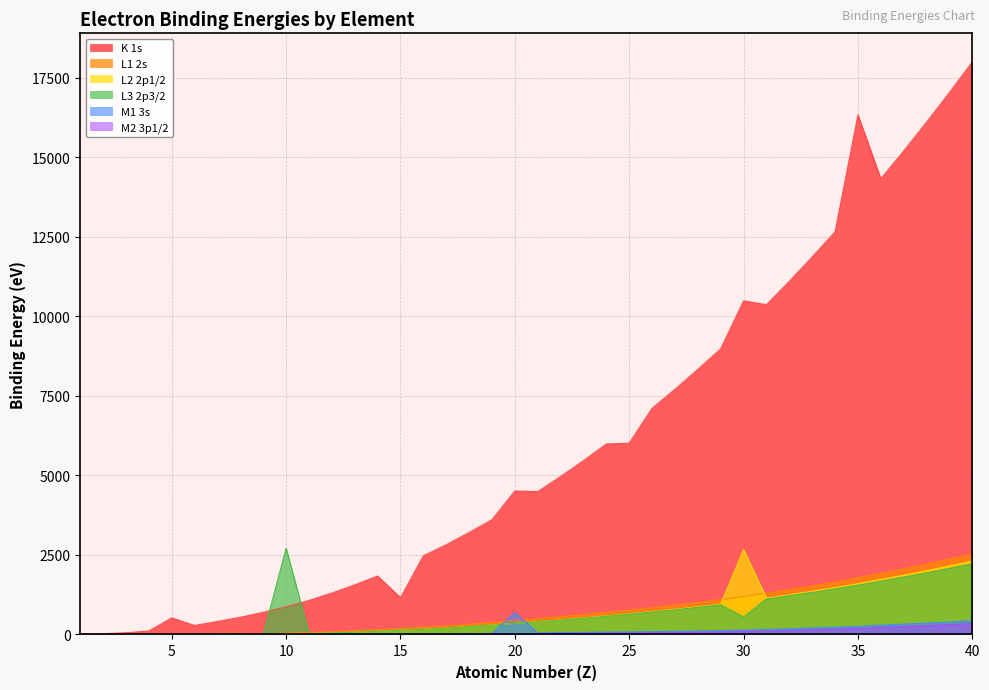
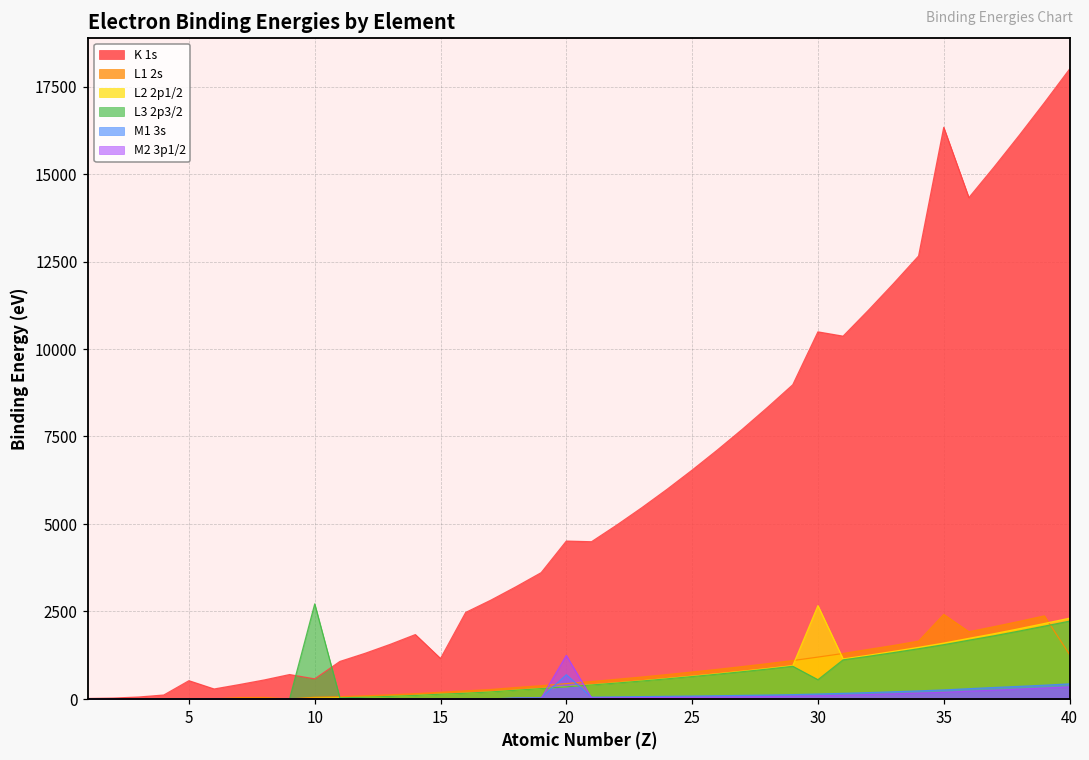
  {
    "K 1s": {
      "5": 500,
-     "10": 900,
+     "10": 600,
      "15": 1200,
      "20": 4500,
-     "25": 6000,
+     "25": 6500,
      "30": 10500,
      "35": 16300,
      "40": 18000
    },
    "L1 2s": {
      "20": 400,
      "25": 800,
      "30": 1200,
-     "35": 1800,
-     "40": 2500
+     "35": 2400,
+     "40": 1300
    },
    "L2 2p1/2": {
      "30": 2700,
      "40": 2300
    },
    "L3 2p3/2": {
      "10": 2700,
      "30": 500,
      "40": 2200
    },
    "M1 3s": {
      "20": 700,
      "40": 400
    },
    "M2 3p1/2": {
-     "20": 0,
+     "20": 1200,
      "40": 300
    }
  }
